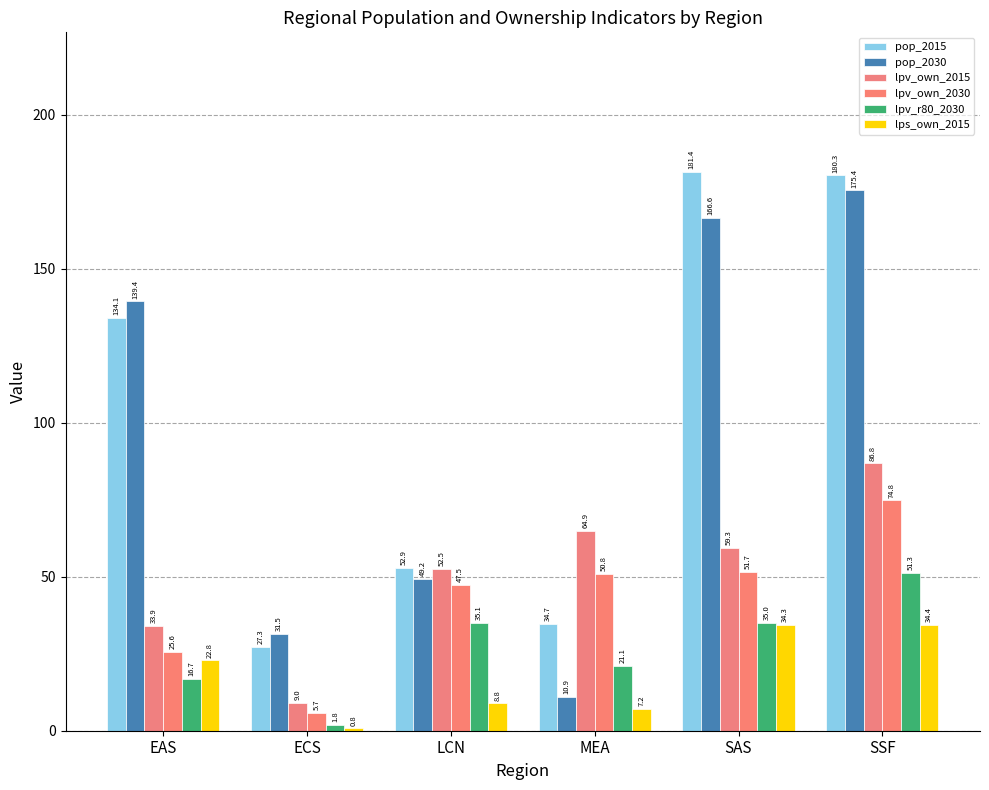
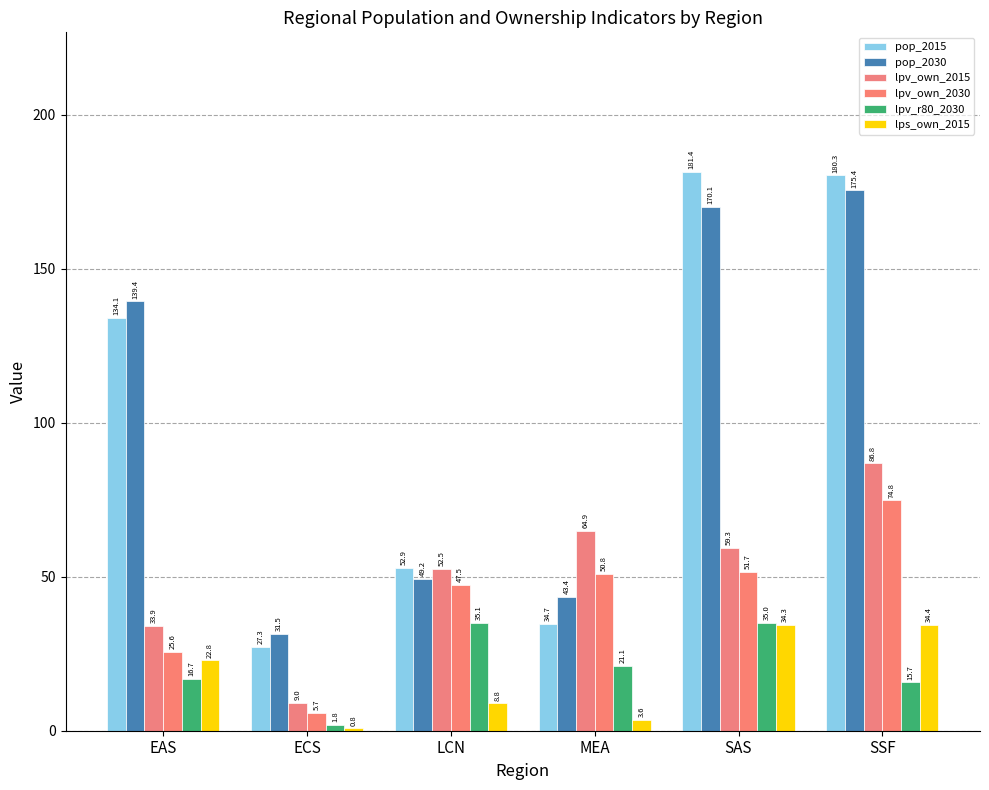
  {
    "pop_2015": {
      "EAS": 134.1,
      "ECS": 27.3,
      "LCN": 52.9,
      "MEA": 34.7,
      "SAS": 181.4,
      "SSF": 180.3
    },
    "pop_2030": {
      "EAS": 139.4,
      "ECS": 31.5,
      "LCN": 49.2,
-     "MEA": 10.9,
-     "SAS": 166.6,
+     "MEA": 43.4,
+     "SAS": 170.1,
      "SSF": 175.4
    },
    "lpv_r80_2030": {
      "EAS": 16.7,
      "ECS": 1.8,
      "LCN": 35.1,
      "MEA": 21.1,
      "SAS": 35.0,
-     "SSF": 51.3
+     "SSF": 15.7
    },
    "lps_own_2015": {
      "EAS": 22.8,
      "ECS": 0.8,
      "LCN": 8.8,
-     "MEA": 7.2,
+     "MEA": 3.6,
      "SAS": 34.3,
      "SSF": 34.4
    }
  }
